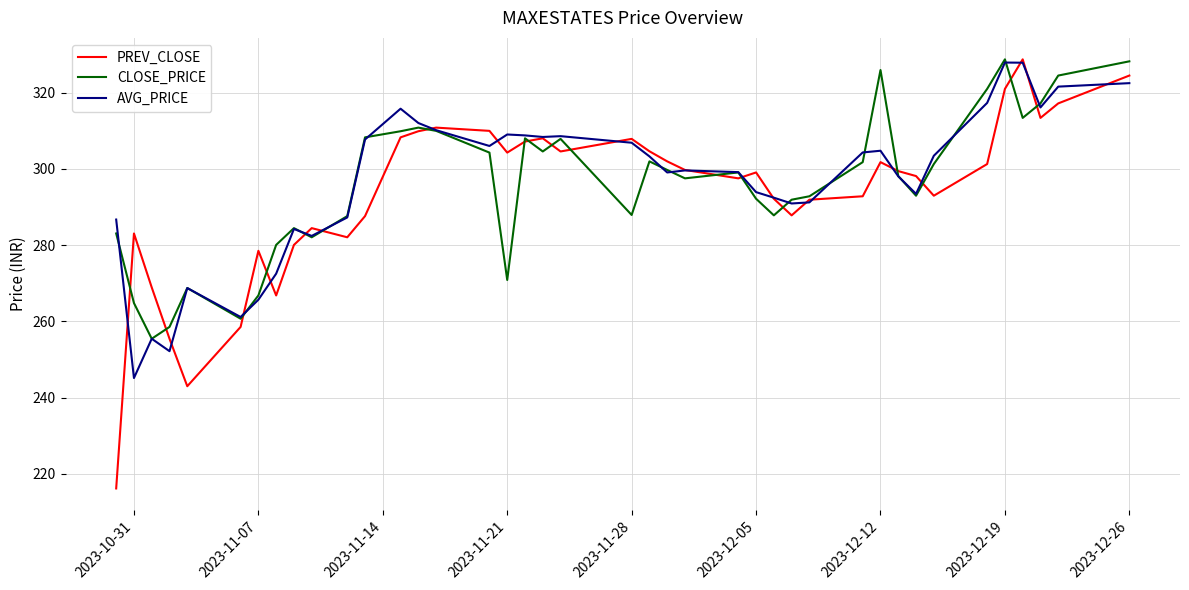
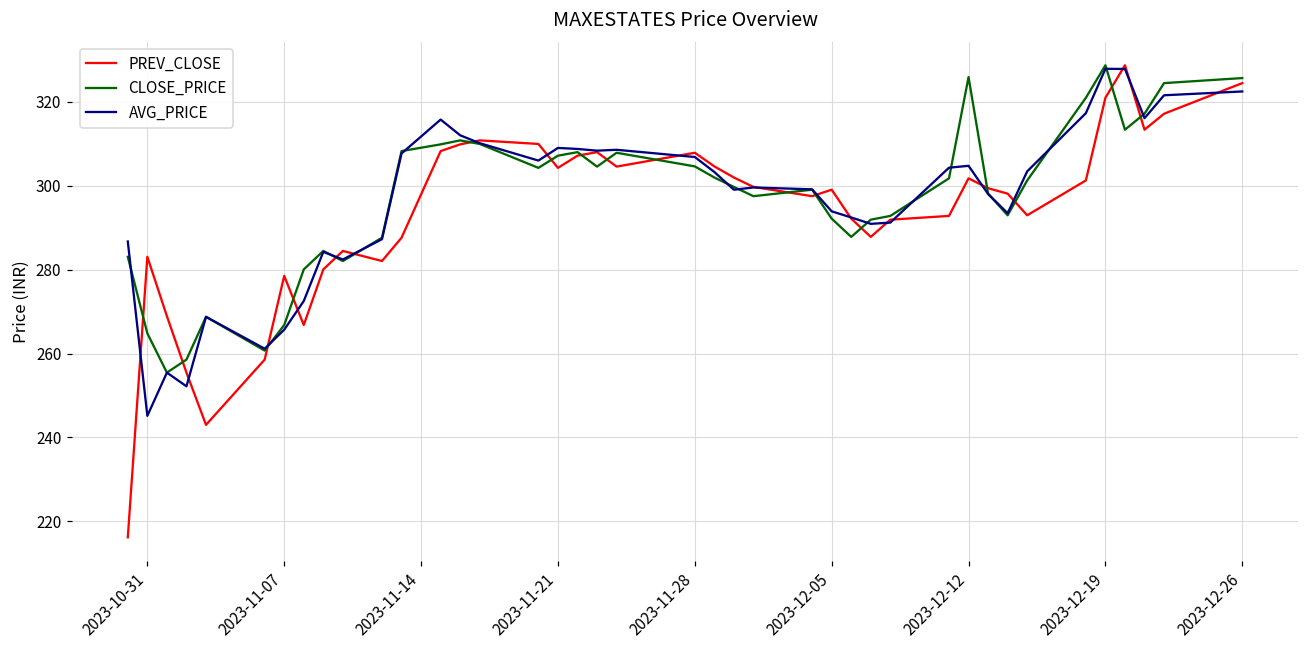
  {
    "PREV_CLOSE": {
      "2023-10-31": 283,
      "2023-11-07": 279,
      "2023-11-21": 304,
      "2023-11-28": 308,
      "2023-12-05": 299,
      "2023-12-12": 302,
      "2023-12-19": 321,
      "2023-12-26": 324
    },
    "CLOSE_PRICE": {
      "2023-10-31": 265,
      "2023-11-07": 267,
-     "2023-11-21": 271,
-     "2023-11-28": 288,
+     "2023-11-21": 307,
+     "2023-11-28": 305,
      "2023-12-05": 292,
      "2023-12-12": 326,
      "2023-12-19": 329,
-     "2023-12-26": 328
+     "2023-12-26": 326
    },
    "AVG_PRICE": {
      "2023-10-31": 245,
      "2023-11-07": 266,
      "2023-11-21": 309,
      "2023-11-28": 307,
      "2023-12-05": 294,
      "2023-12-12": 305,
      "2023-12-19": 328,
      "2023-12-26": 322
    }
  }
